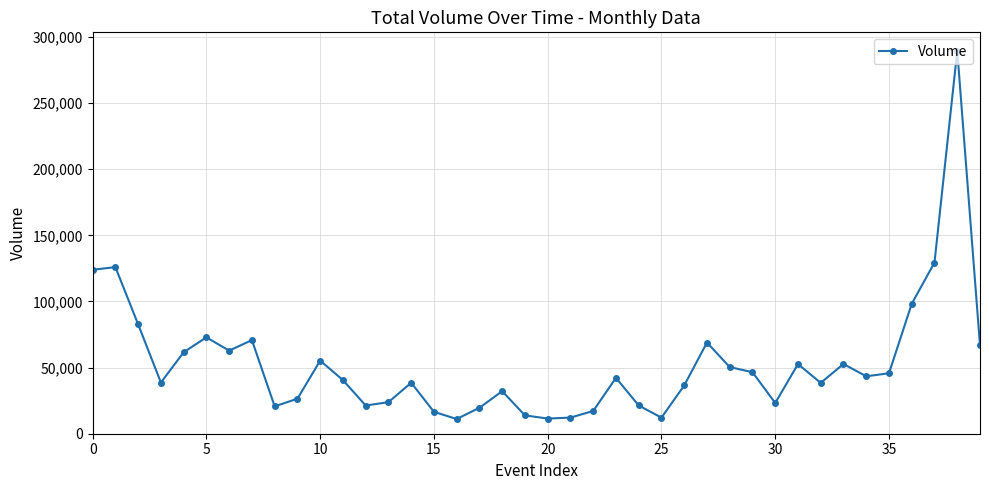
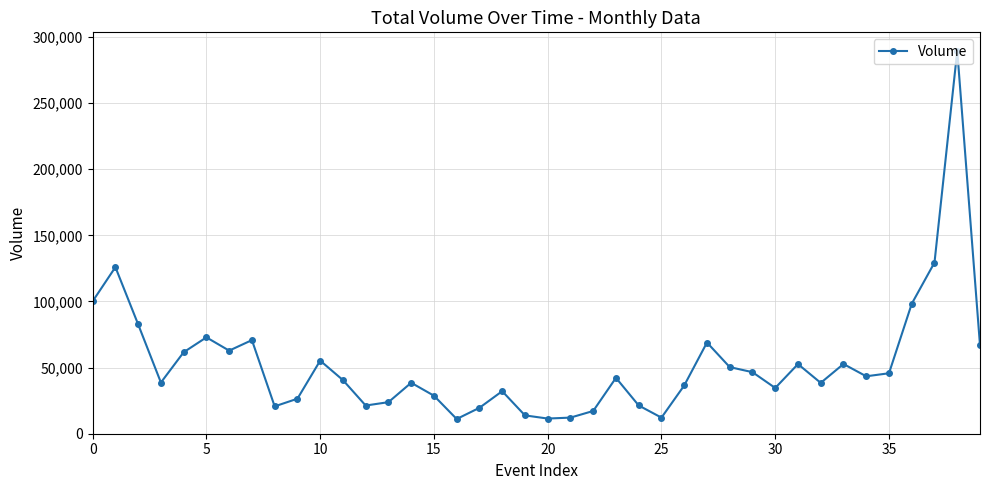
  {
-   "0": "124,000",
+   "0": "100,000",
    "5": "73,000",
    "10": "55,000",
-   "15": "17,000",
+   "15": "29,000",
    "20": "11,000",
    "25": "12,000",
-   "30": "23,000",
+   "30": "35,000",
    "35": "46,000"
  }
